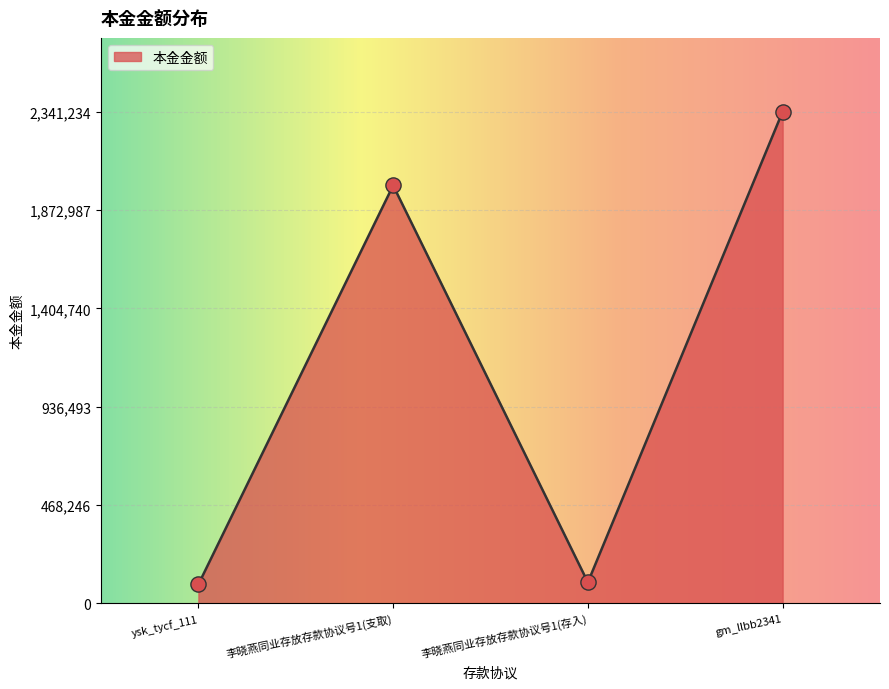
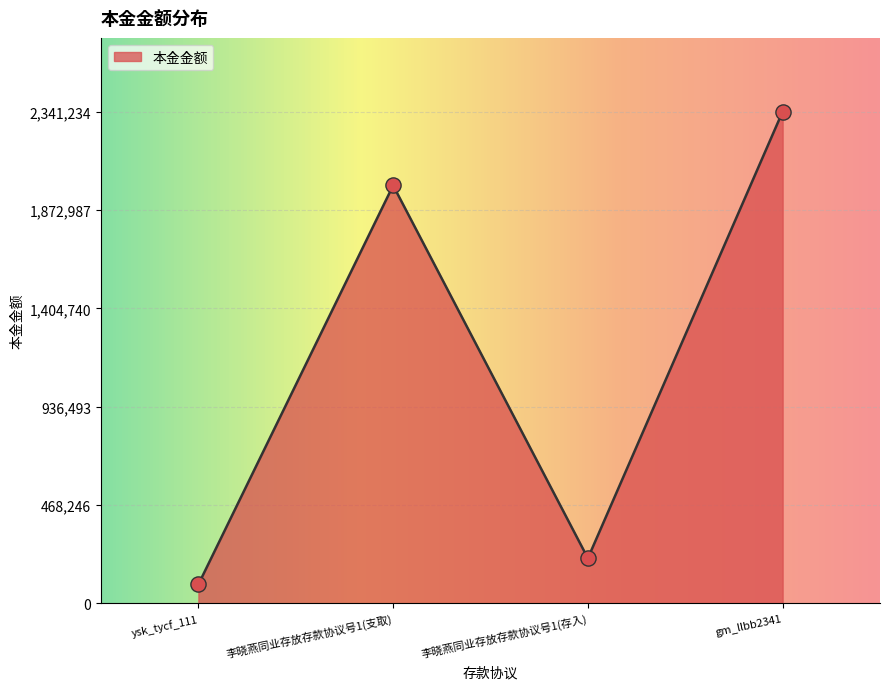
  {
    "ysk_tycf_111": "90,000",
    "李晓燕同业存放存款协议号1(支取)": "1,990,000",
-   "李晓燕同业存放存款协议号1(存入)": "100,000",
+   "李晓燕同业存放存款协议号1(存入)": "210,000",
    "gm_llbb2341": "2,340,000"
  }
